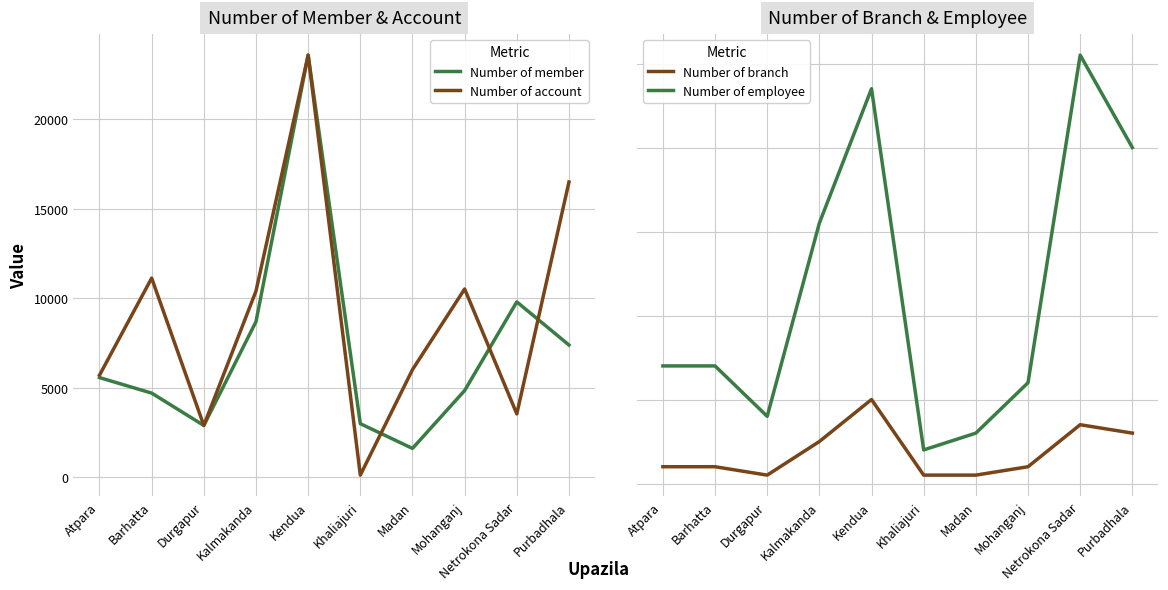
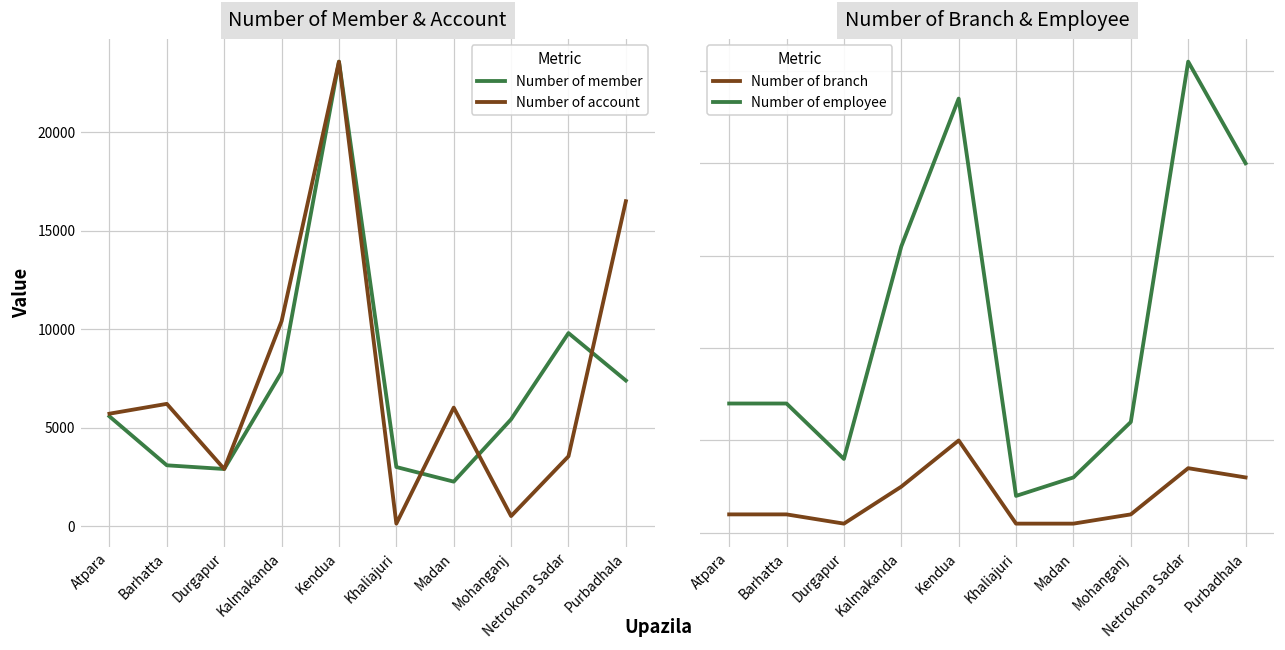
  {
    "Number of Member & Account": {
      "Number of member": {
-       "Barhatta": 4700,
-       "Kalmakanda": 8700,
+       "Barhatta": 3100,
+       "Kalmakanda": 7800,
        "Khaliajuri": 3000,
-       "Madan": 1600,
-       "Mohanganj": 4900,
+       "Madan": 2300,
+       "Mohanganj": 5400,
        "Netrokona Sadar": 9800,
        "Purbadhala": 7400
      },
      "Number of account": {
-       "Barhatta": 11100,
+       "Barhatta": 6200,
        "Kalmakanda": 10400,
        "Khaliajuri": 100,
        "Madan": 6000,
-       "Mohanganj": 10500,
+       "Mohanganj": 500,
        "Netrokona Sadar": 3500,
        "Purbadhala": 16500
      }
    }
  }
